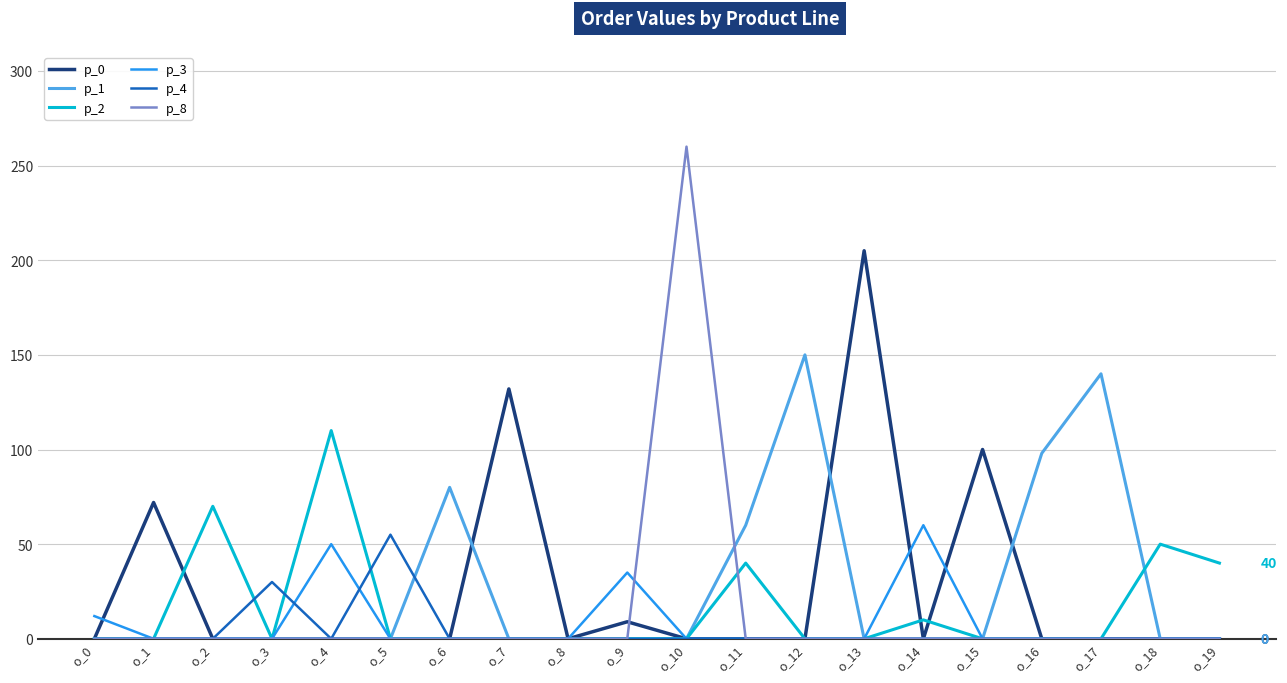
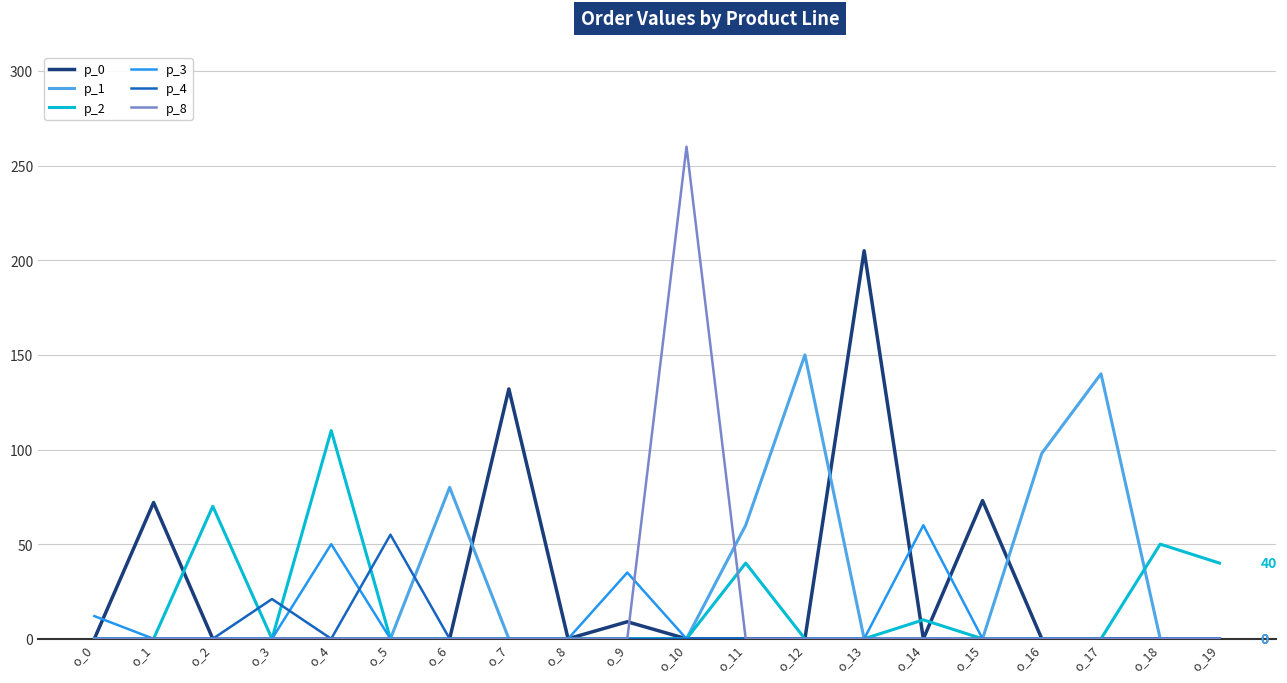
  {
    "p_0": {
      "o_1": 72,
      "o_7": 132,
      "o_9": 9,
      "o_13": 205,
-     "o_15": 100
+     "o_15": 73
    },
    "p_4": {
-     "o_3": 30,
+     "o_3": 21,
      "o_5": 55
    },
    "p_8": {
      "o_10": 260
    }
  }
